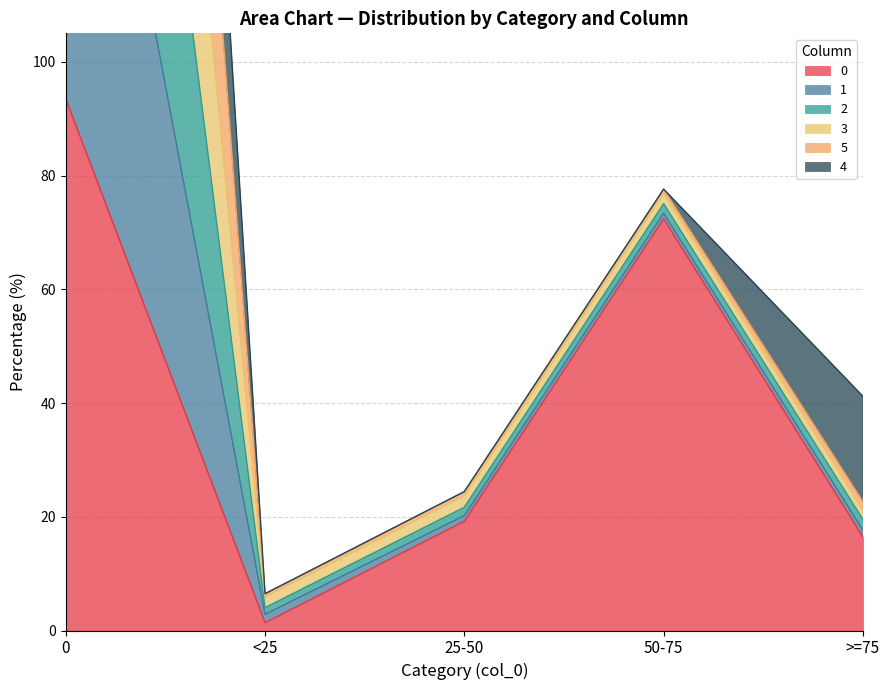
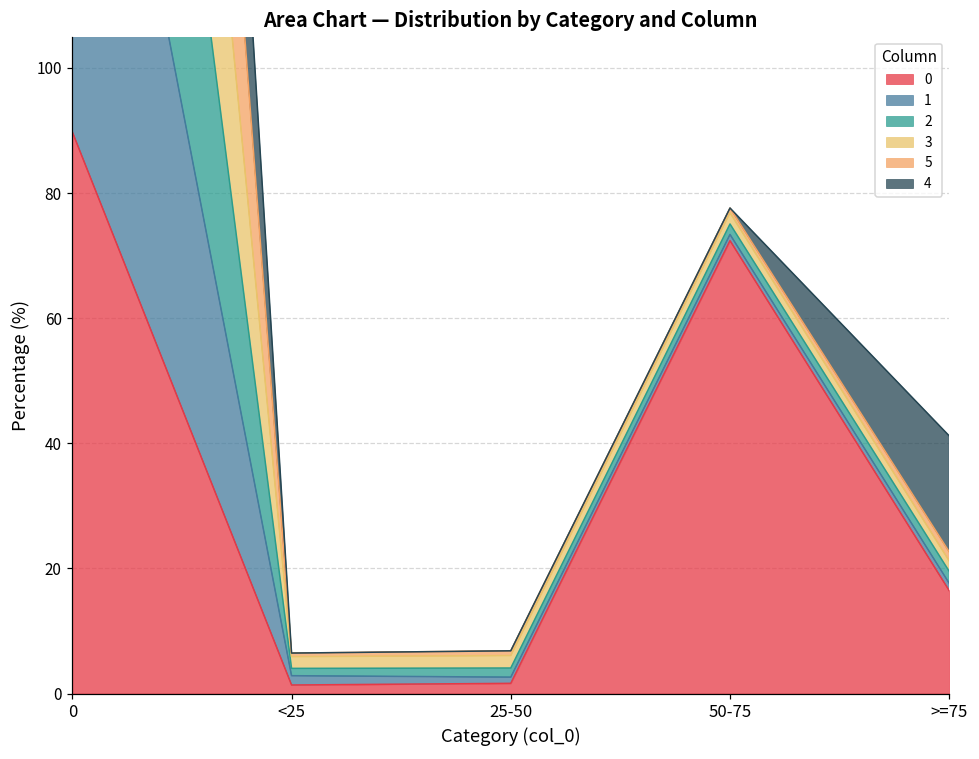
  {
    "0": {
-     "0": 93,
+     "0": 90,
      "<25": 1,
-     "25-50": 19,
+     "25-50": 2,
      "50-75": 72,
      ">=75": 16
    },
    "4": {
      ">=75": 19
    }
  }
